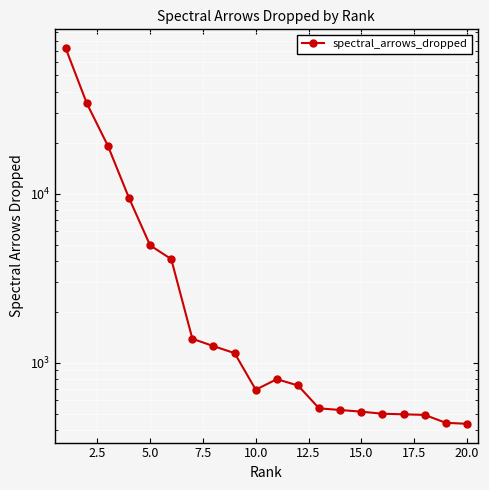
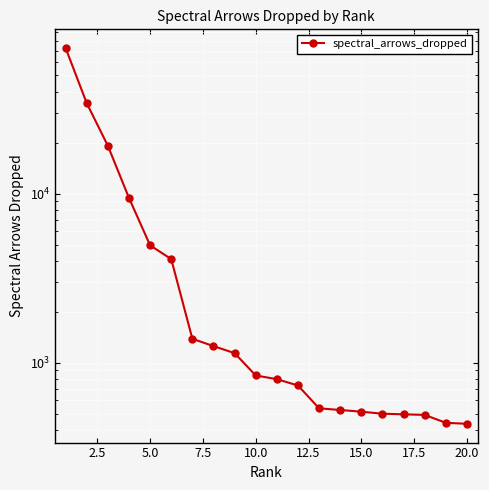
  {
    "5.0": 4900,
-   "10.0": 690,
+   "10.0": 800,
    "15.0": 510,
    "20.0": 440
  }
